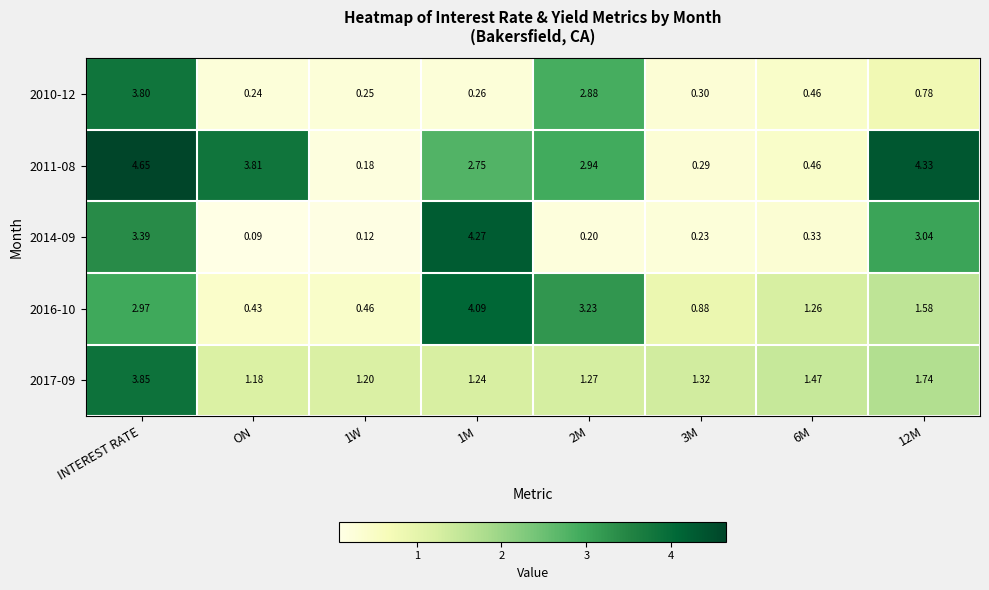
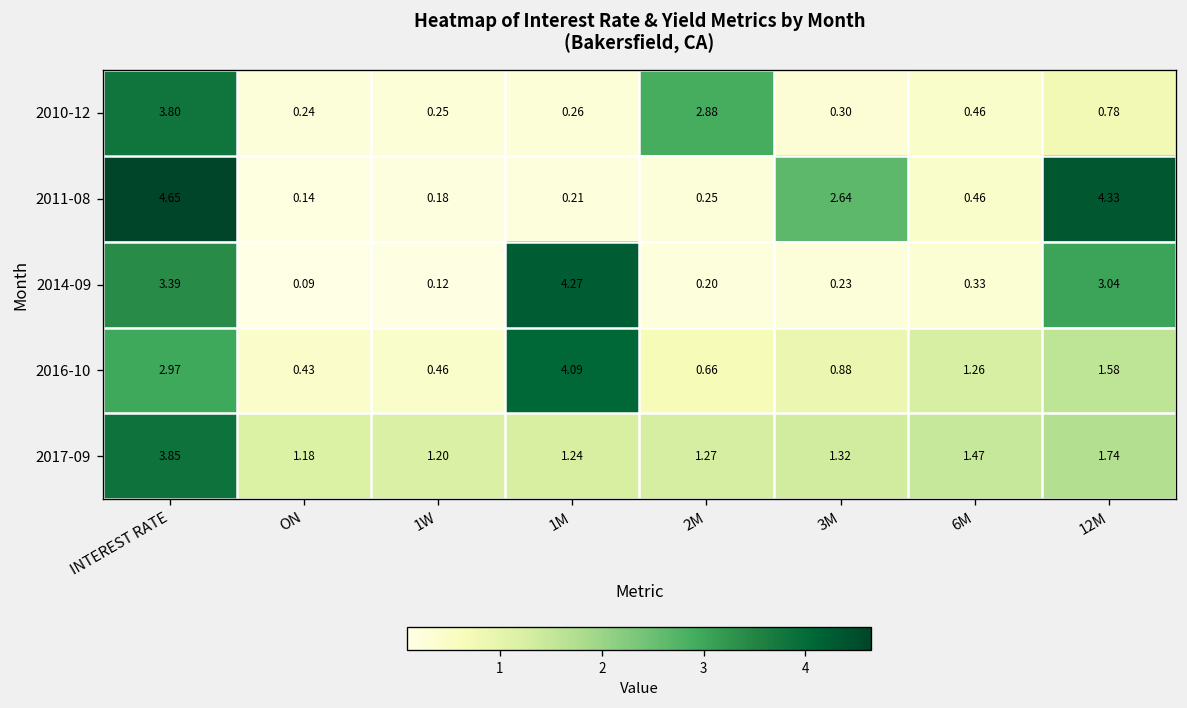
  {
    "2010-12": {
      "INTEREST RATE": 3.80,
      "ON": 0.24,
      "1W": 0.25,
      "1M": 0.26,
      "2M": 2.88,
      "3M": 0.30,
      "6M": 0.46,
      "12M": 0.78
    },
    "2011-08": {
      "INTEREST RATE": 4.65,
-     "ON": 3.81,
+     "ON": 0.14,
      "1W": 0.18,
-     "1M": 2.75,
-     "2M": 2.94,
-     "3M": 0.29,
+     "1M": 0.21,
+     "2M": 0.25,
+     "3M": 2.64,
      "6M": 0.46,
      "12M": 4.33
    },
    "2014-09": {
      "INTEREST RATE": 3.39,
      "ON": 0.09,
      "1W": 0.12,
      "1M": 4.27,
      "2M": 0.20,
      "3M": 0.23,
      "6M": 0.33,
      "12M": 3.04
    },
    "2016-10": {
      "INTEREST RATE": 2.97,
      "ON": 0.43,
      "1W": 0.46,
      "1M": 4.09,
-     "2M": 3.23,
+     "2M": 0.66,
      "3M": 0.88,
      "6M": 1.26,
      "12M": 1.58
    },
    "2017-09": {
      "INTEREST RATE": 3.85,
      "ON": 1.18,
      "1W": 1.20,
      "1M": 1.24,
      "2M": 1.27,
      "3M": 1.32,
      "6M": 1.47,
      "12M": 1.74
    }
  }
